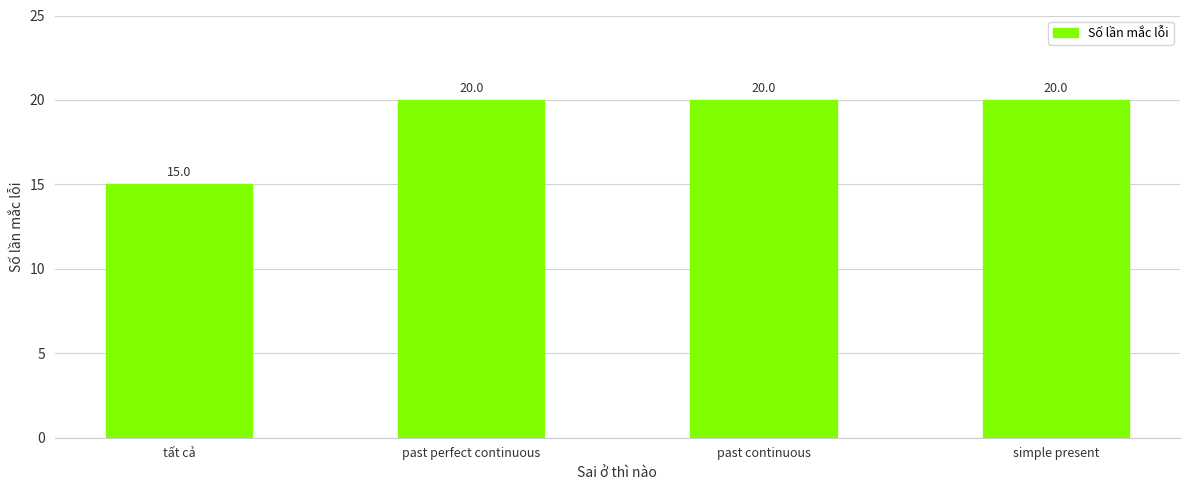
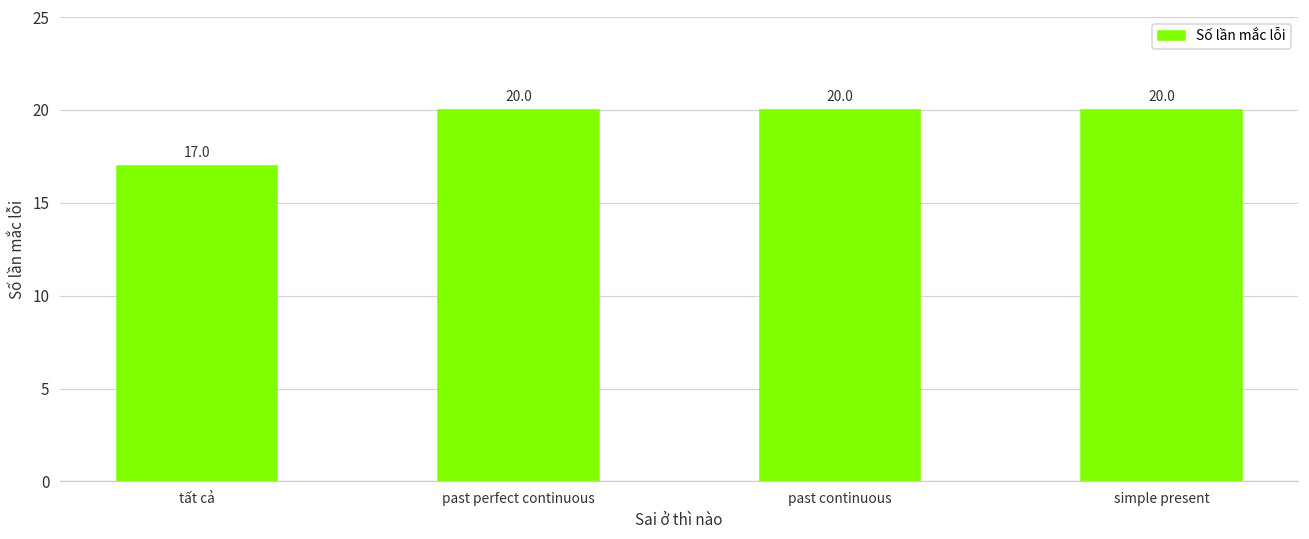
  {
-   "tất cả": 15.0,
+   "tất cả": 17.0,
    "past perfect continuous": 20.0,
    "past continuous": 20.0,
    "simple present": 20.0
  }
